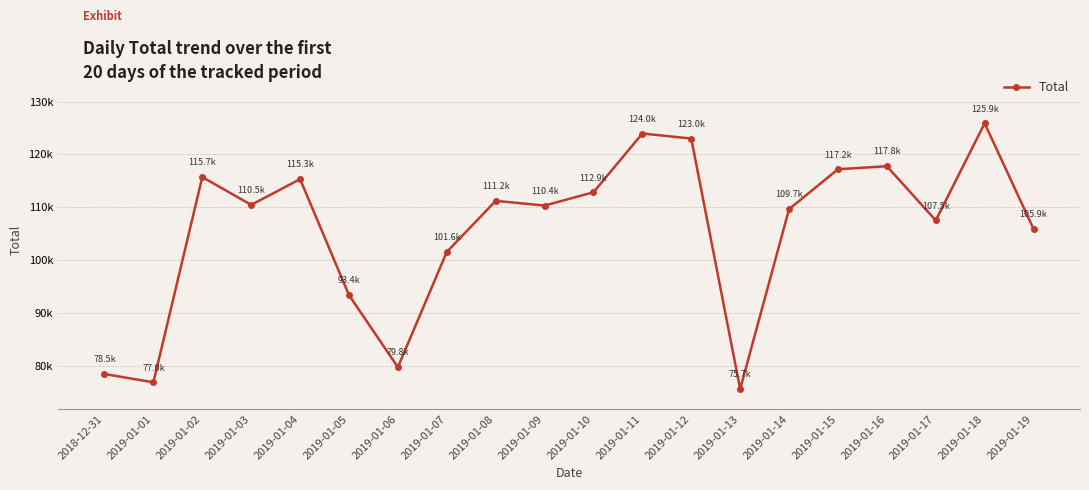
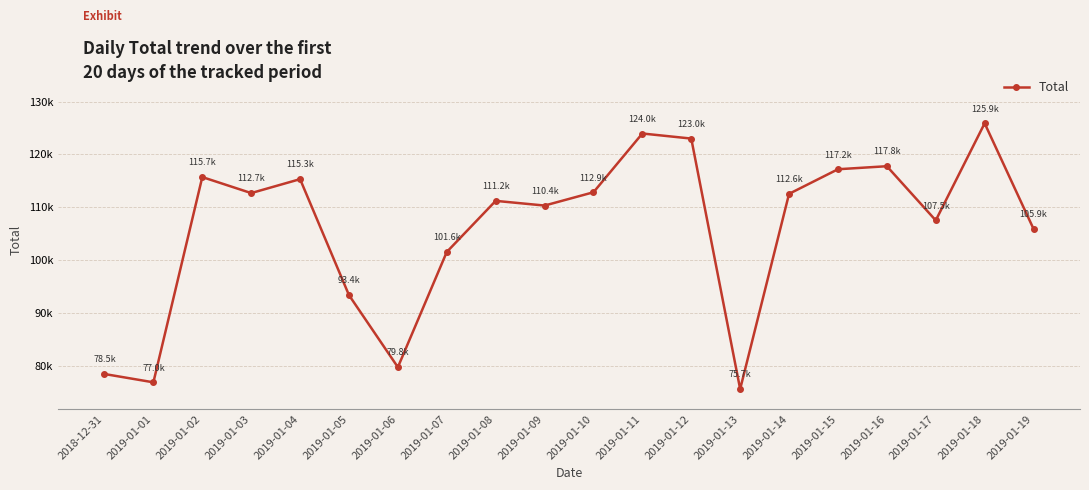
  {
    "2018-12-31": "78.5k",
    "2019-01-01": "77.0k",
    "2019-01-02": "115.7k",
-   "2019-01-03": "110.5k",
+   "2019-01-03": "112.7k",
    "2019-01-04": "115.3k",
    "2019-01-05": "93.4k",
    "2019-01-06": "79.8k",
    "2019-01-07": "101.6k",
    "2019-01-08": "111.2k",
    "2019-01-09": "110.4k",
    "2019-01-10": "112.9k",
    "2019-01-11": "124.0k",
    "2019-01-12": "123.0k",
    "2019-01-13": "75.7k",
-   "2019-01-14": "109.7k",
+   "2019-01-14": "112.6k",
    "2019-01-15": "117.2k",
    "2019-01-16": "117.8k",
    "2019-01-17": "107.5k",
    "2019-01-18": "125.9k",
    "2019-01-19": "105.9k"
  }
